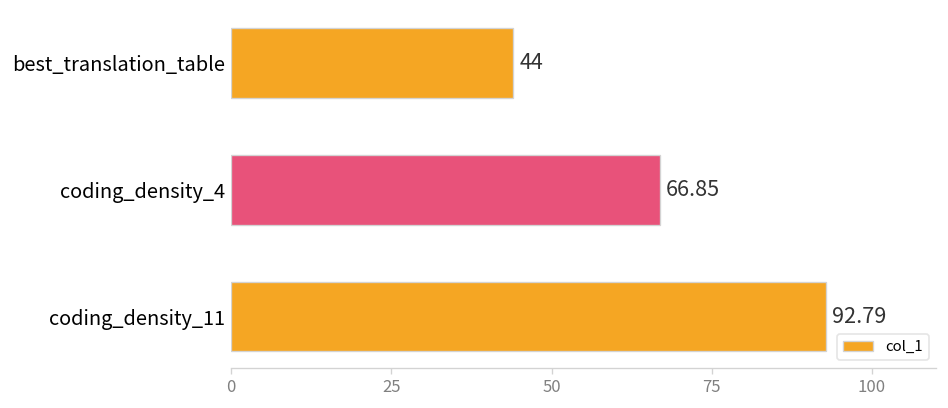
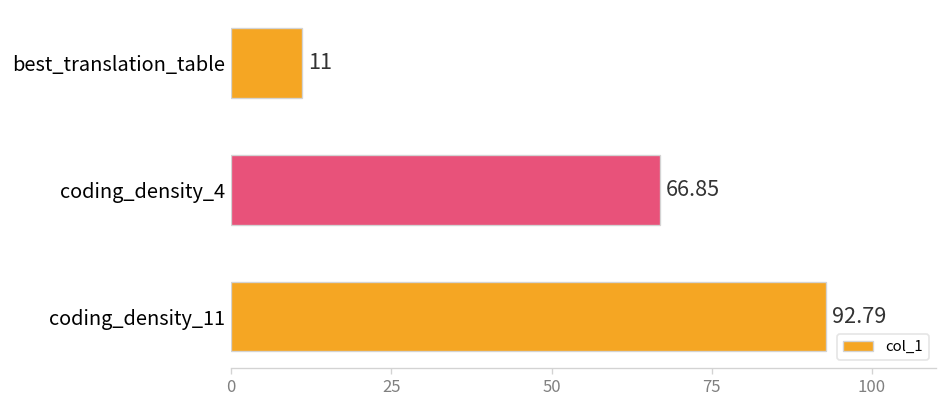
  {
-   "best_translation_table": 44,
+   "best_translation_table": 11,
    "coding_density_4": 66.85,
    "coding_density_11": 92.79
  }
